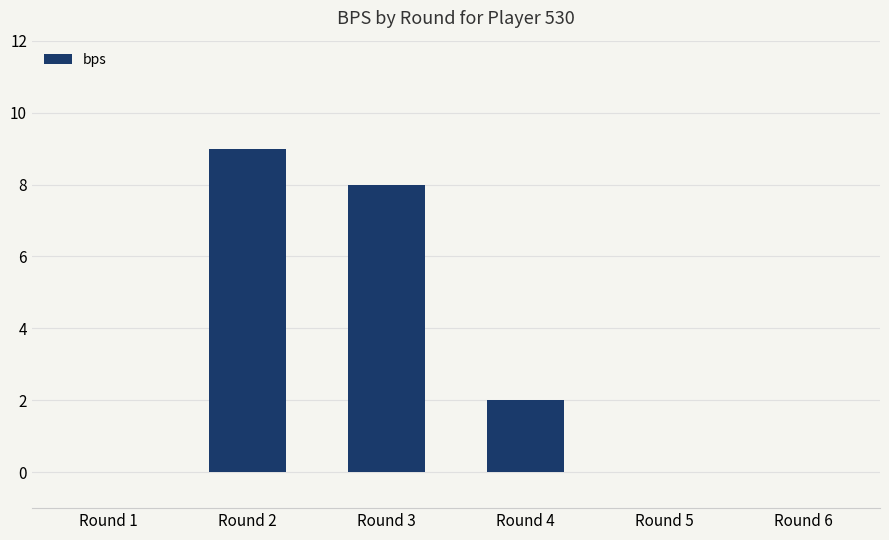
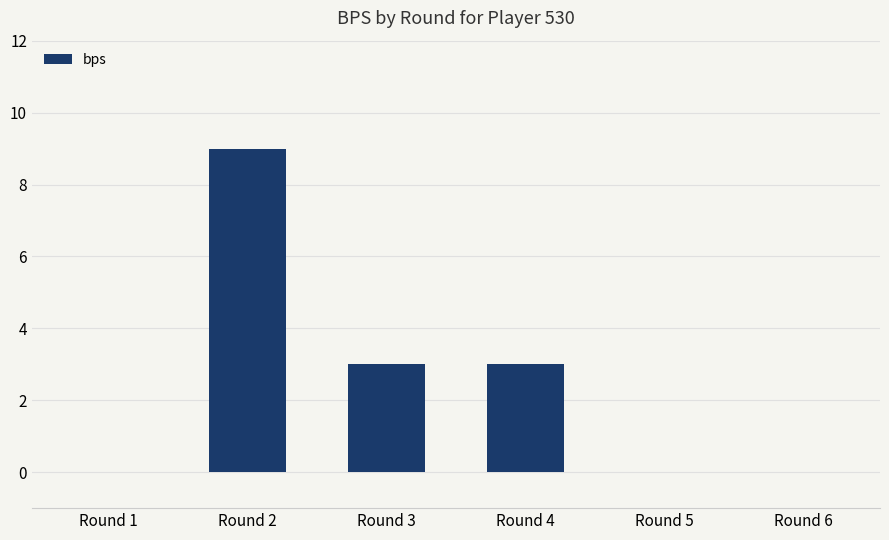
  {
    "Round 1": 0,
    "Round 2": 9,
-   "Round 3": 8,
-   "Round 4": 2,
+   "Round 3": 3,
+   "Round 4": 3,
    "Round 5": 0,
    "Round 6": 0
  }
